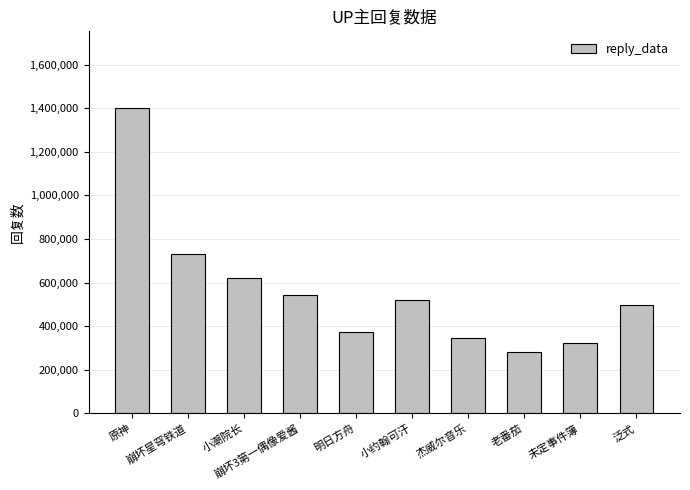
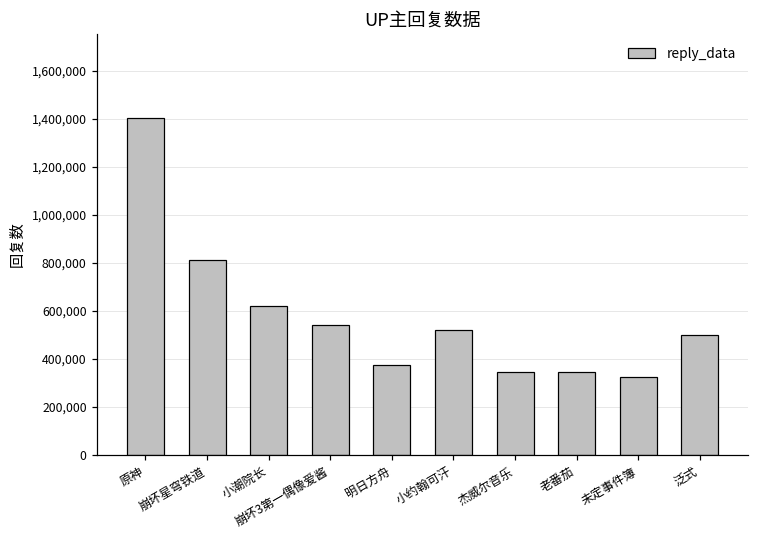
  {
    "原神": "1,400,000",
-   "崩坏星穹铁道": "730,000",
+   "崩坏星穹铁道": "810,000",
    "小潮院长": "620,000",
    "崩坏3第一偶像爱酱": "540,000",
    "明日方舟": "370,000",
    "小约翰可汗": "520,000",
    "杰威尔音乐": "340,000",
-   "老番茄": "280,000",
+   "老番茄": "340,000",
    "未定事件簿": "320,000",
    "泛式": "500,000"
  }
